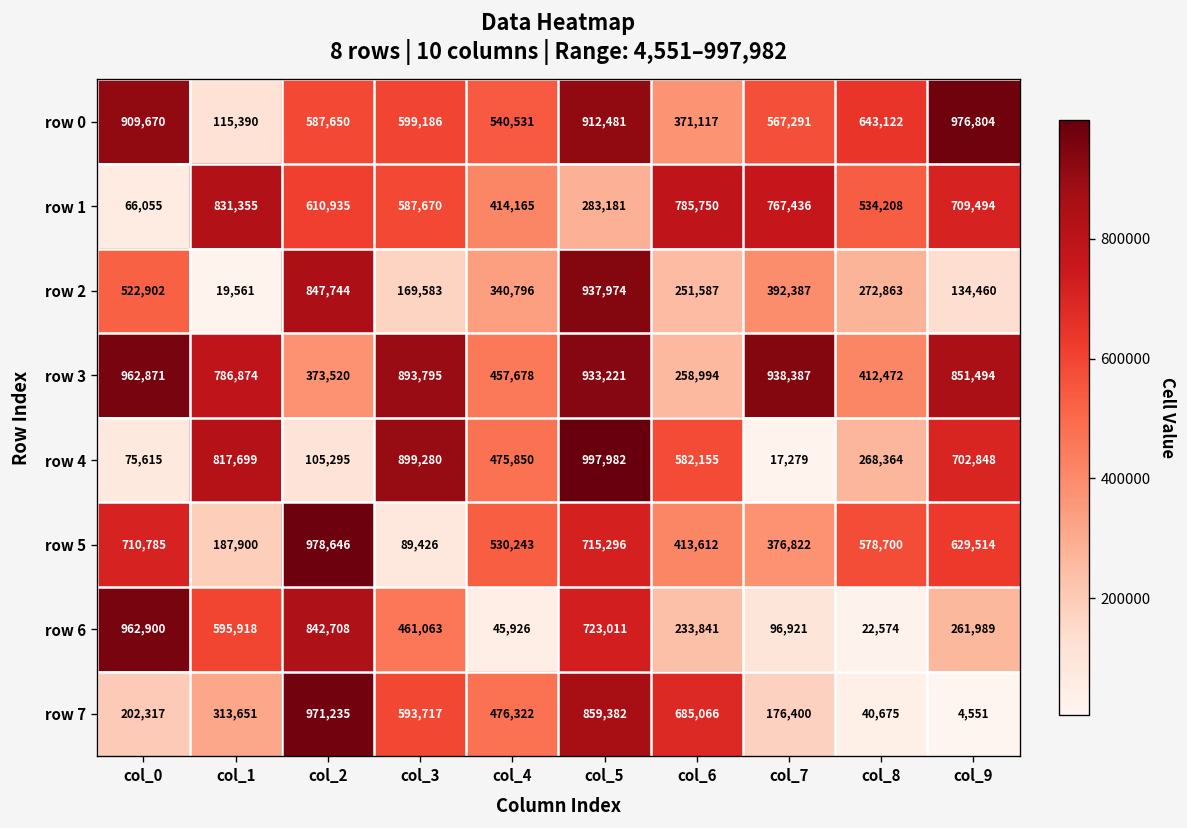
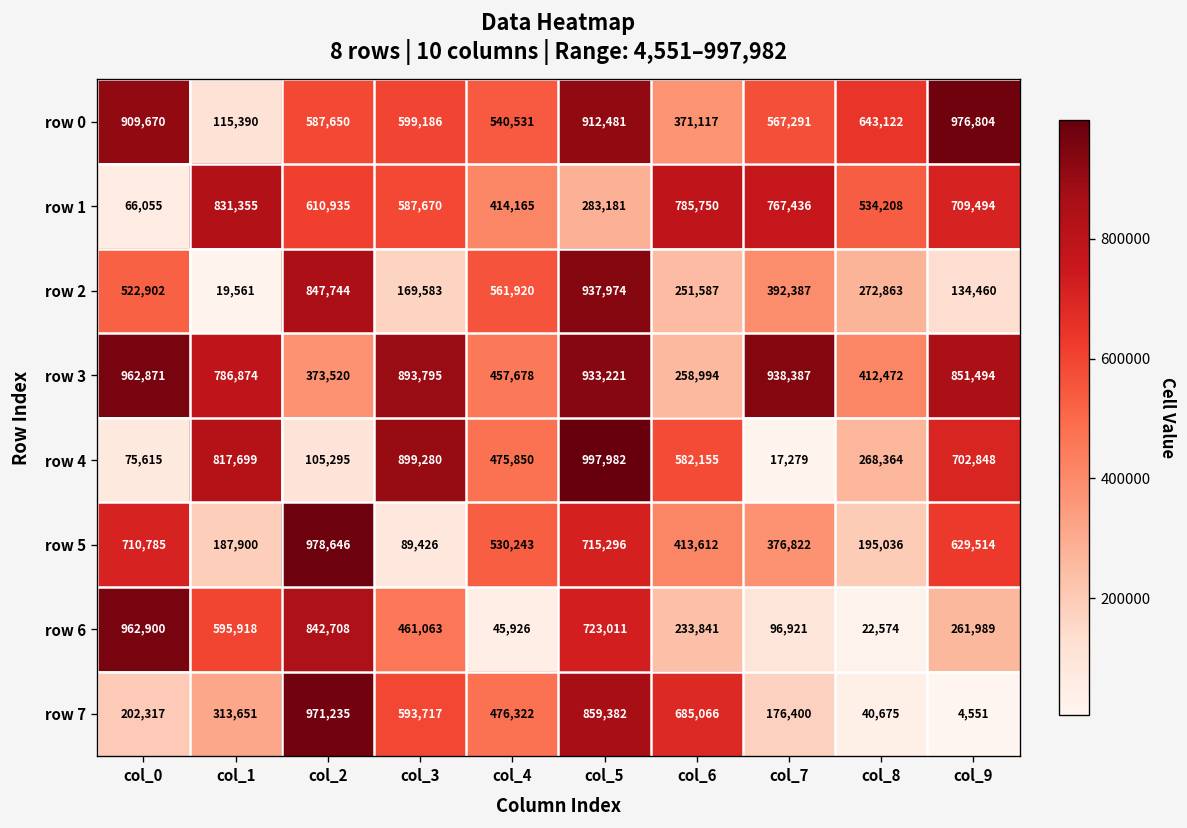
  {
    "row 0": {
      "col_0": "909,670",
      "col_1": "115,390",
      "col_2": "587,650",
      "col_3": "599,186",
      "col_4": "540,531",
      "col_5": "912,481",
      "col_6": "371,117",
      "col_7": "567,291",
      "col_8": "643,122",
      "col_9": "976,804"
    },
    "row 1": {
      "col_0": "66,055",
      "col_1": "831,355",
      "col_2": "610,935",
      "col_3": "587,670",
      "col_4": "414,165",
      "col_5": "283,181",
      "col_6": "785,750",
      "col_7": "767,436",
      "col_8": "534,208",
      "col_9": "709,494"
    },
    "row 2": {
      "col_0": "522,902",
      "col_1": "19,561",
      "col_2": "847,744",
      "col_3": "169,583",
-     "col_4": "340,796",
+     "col_4": "561,920",
      "col_5": "937,974",
      "col_6": "251,587",
      "col_7": "392,387",
      "col_8": "272,863",
      "col_9": "134,460"
    },
    "row 3": {
      "col_0": "962,871",
      "col_1": "786,874",
      "col_2": "373,520",
      "col_3": "893,795",
      "col_4": "457,678",
      "col_5": "933,221",
      "col_6": "258,994",
      "col_7": "938,387",
      "col_8": "412,472",
      "col_9": "851,494"
    },
    "row 4": {
      "col_0": "75,615",
      "col_1": "817,699",
      "col_2": "105,295",
      "col_3": "899,280",
      "col_4": "475,850",
      "col_5": "997,982",
      "col_6": "582,155",
      "col_7": "17,279",
      "col_8": "268,364",
      "col_9": "702,848"
    },
    "row 5": {
      "col_0": "710,785",
      "col_1": "187,900",
      "col_2": "978,646",
      "col_3": "89,426",
      "col_4": "530,243",
      "col_5": "715,296",
      "col_6": "413,612",
      "col_7": "376,822",
-     "col_8": "578,700",
+     "col_8": "195,036",
      "col_9": "629,514"
    },
    "row 6": {
      "col_0": "962,900",
      "col_1": "595,918",
      "col_2": "842,708",
      "col_3": "461,063",
      "col_4": "45,926",
      "col_5": "723,011",
      "col_6": "233,841",
      "col_7": "96,921",
      "col_8": "22,574",
      "col_9": "261,989"
    },
    "row 7": {
      "col_0": "202,317",
      "col_1": "313,651",
      "col_2": "971,235",
      "col_3": "593,717",
      "col_4": "476,322",
      "col_5": "859,382",
      "col_6": "685,066",
      "col_7": "176,400",
      "col_8": "40,675",
      "col_9": "4,551"
    }
  }
